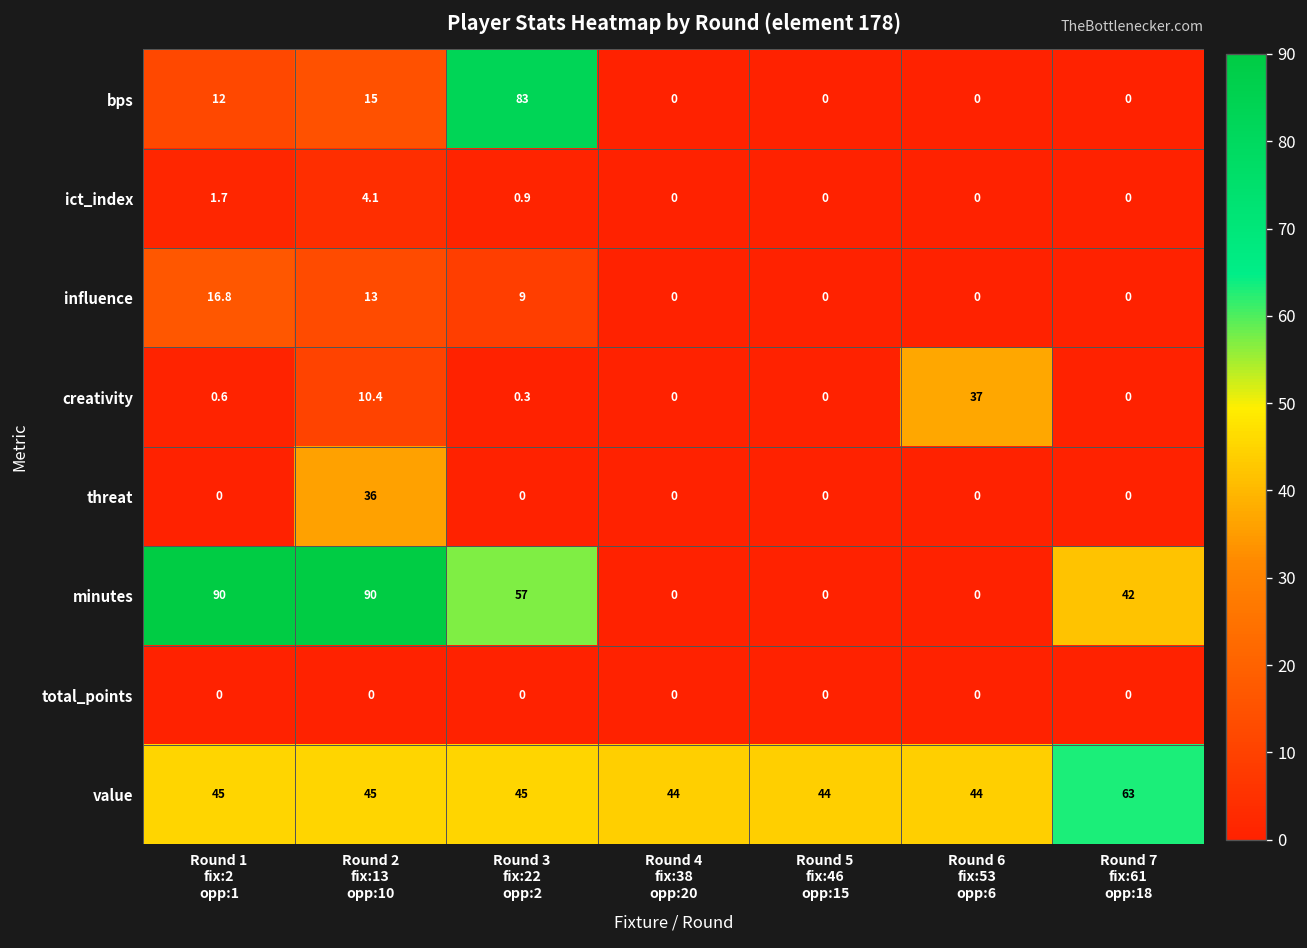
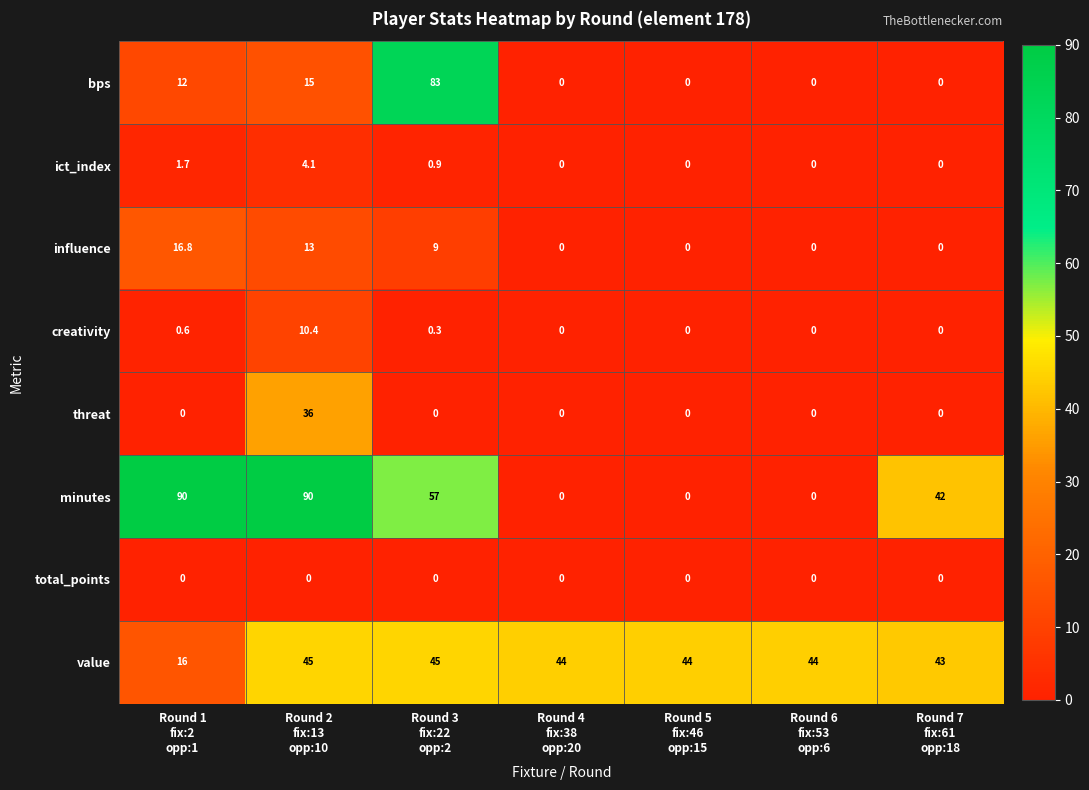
  {
    "bps": {
      "Round 1 fix:2 opp:1": 12,
      "Round 2 fix:13 opp:10": 15,
      "Round 3 fix:22 opp:2": 83,
      "Round 4 fix:38 opp:20": 0,
      "Round 5 fix:46 opp:15": 0,
      "Round 6 fix:53 opp:6": 0,
      "Round 7 fix:61 opp:18": 0
    },
    "ict_index": {
      "Round 1 fix:2 opp:1": 1.7,
      "Round 2 fix:13 opp:10": 4.1,
      "Round 3 fix:22 opp:2": 0.9,
      "Round 4 fix:38 opp:20": 0,
      "Round 5 fix:46 opp:15": 0,
      "Round 6 fix:53 opp:6": 0,
      "Round 7 fix:61 opp:18": 0
    },
    "influence": {
      "Round 1 fix:2 opp:1": 16.8,
      "Round 2 fix:13 opp:10": 13,
      "Round 3 fix:22 opp:2": 9,
      "Round 4 fix:38 opp:20": 0,
      "Round 5 fix:46 opp:15": 0,
      "Round 6 fix:53 opp:6": 0,
      "Round 7 fix:61 opp:18": 0
    },
    "creativity": {
      "Round 1 fix:2 opp:1": 0.6,
      "Round 2 fix:13 opp:10": 10.4,
      "Round 3 fix:22 opp:2": 0.3,
      "Round 4 fix:38 opp:20": 0,
      "Round 5 fix:46 opp:15": 0,
-     "Round 6 fix:53 opp:6": 37,
+     "Round 6 fix:53 opp:6": 0,
      "Round 7 fix:61 opp:18": 0
    },
    "threat": {
      "Round 1 fix:2 opp:1": 0,
      "Round 2 fix:13 opp:10": 36,
      "Round 3 fix:22 opp:2": 0,
      "Round 4 fix:38 opp:20": 0,
      "Round 5 fix:46 opp:15": 0,
      "Round 6 fix:53 opp:6": 0,
      "Round 7 fix:61 opp:18": 0
    },
    "minutes": {
      "Round 1 fix:2 opp:1": 90,
      "Round 2 fix:13 opp:10": 90,
      "Round 3 fix:22 opp:2": 57,
      "Round 4 fix:38 opp:20": 0,
      "Round 5 fix:46 opp:15": 0,
      "Round 6 fix:53 opp:6": 0,
      "Round 7 fix:61 opp:18": 42
    },
    "total_points": {
      "Round 1 fix:2 opp:1": 0,
      "Round 2 fix:13 opp:10": 0,
      "Round 3 fix:22 opp:2": 0,
      "Round 4 fix:38 opp:20": 0,
      "Round 5 fix:46 opp:15": 0,
      "Round 6 fix:53 opp:6": 0,
      "Round 7 fix:61 opp:18": 0
    },
    "value": {
-     "Round 1 fix:2 opp:1": 45,
+     "Round 1 fix:2 opp:1": 16,
      "Round 2 fix:13 opp:10": 45,
      "Round 3 fix:22 opp:2": 45,
      "Round 4 fix:38 opp:20": 44,
      "Round 5 fix:46 opp:15": 44,
      "Round 6 fix:53 opp:6": 44,
-     "Round 7 fix:61 opp:18": 63
+     "Round 7 fix:61 opp:18": 43
    }
  }
